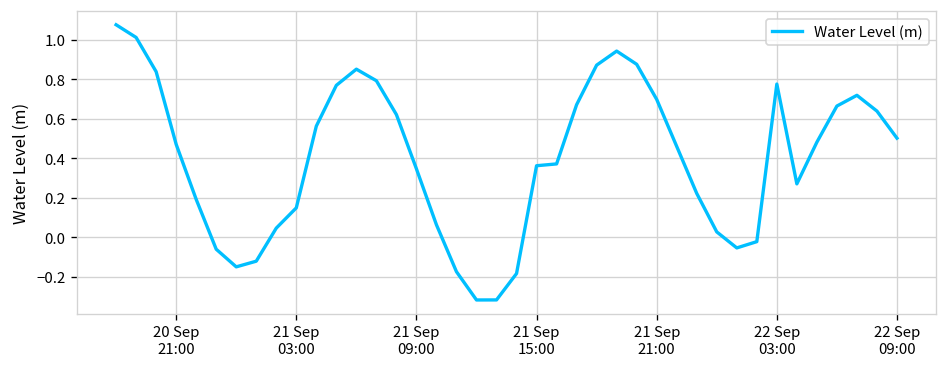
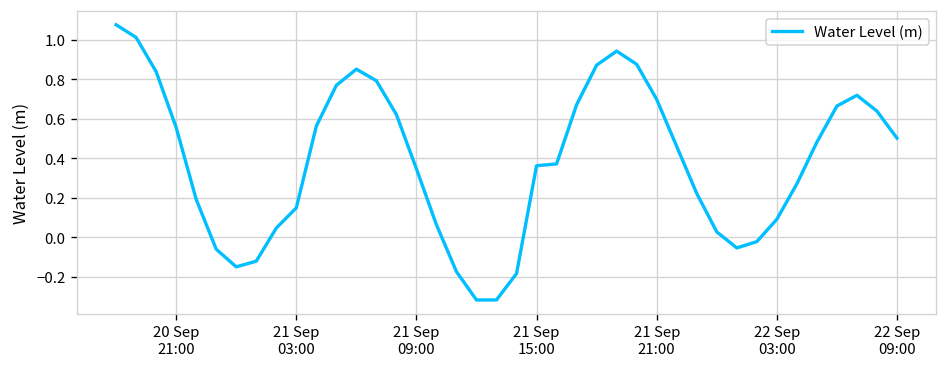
  {
-   "20 Sep 21:00": 0.47,
+   "20 Sep 21:00": 0.56,
    "21 Sep 03:00": 0.15,
    "21 Sep 09:00": 0.35,
    "21 Sep 15:00": 0.36,
    "21 Sep 21:00": 0.70,
-   "22 Sep 03:00": 0.78,
+   "22 Sep 03:00": 0.09,
    "22 Sep 09:00": 0.50
  }
